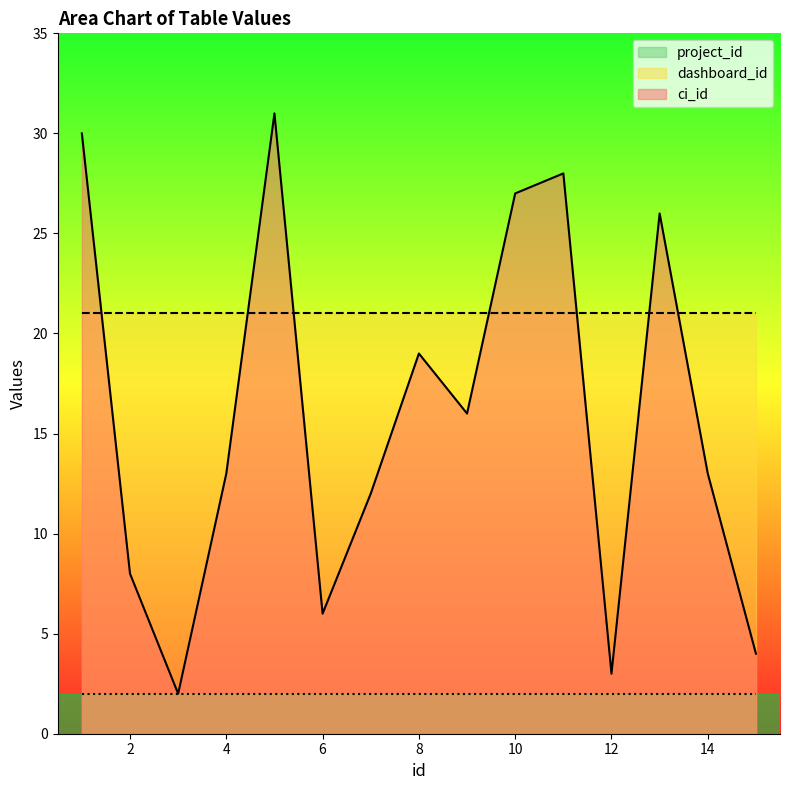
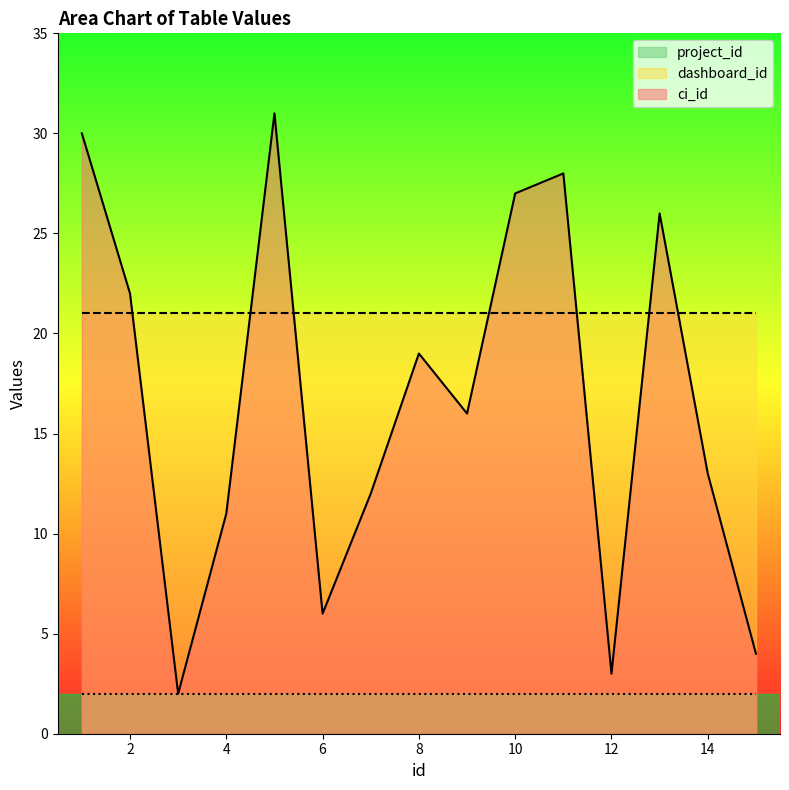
  {
    "dashboard_id": {
      "2": 21,
      "4": 21,
      "6": 21,
      "8": 21,
      "10": 21,
      "12": 21,
      "14": 21
    },
    "ci_id": {
-     "2": 8,
-     "4": 13,
+     "2": 22,
+     "4": 11,
      "6": 6,
      "8": 19,
      "10": 27,
      "12": 3,
      "14": 13
    }
  }
